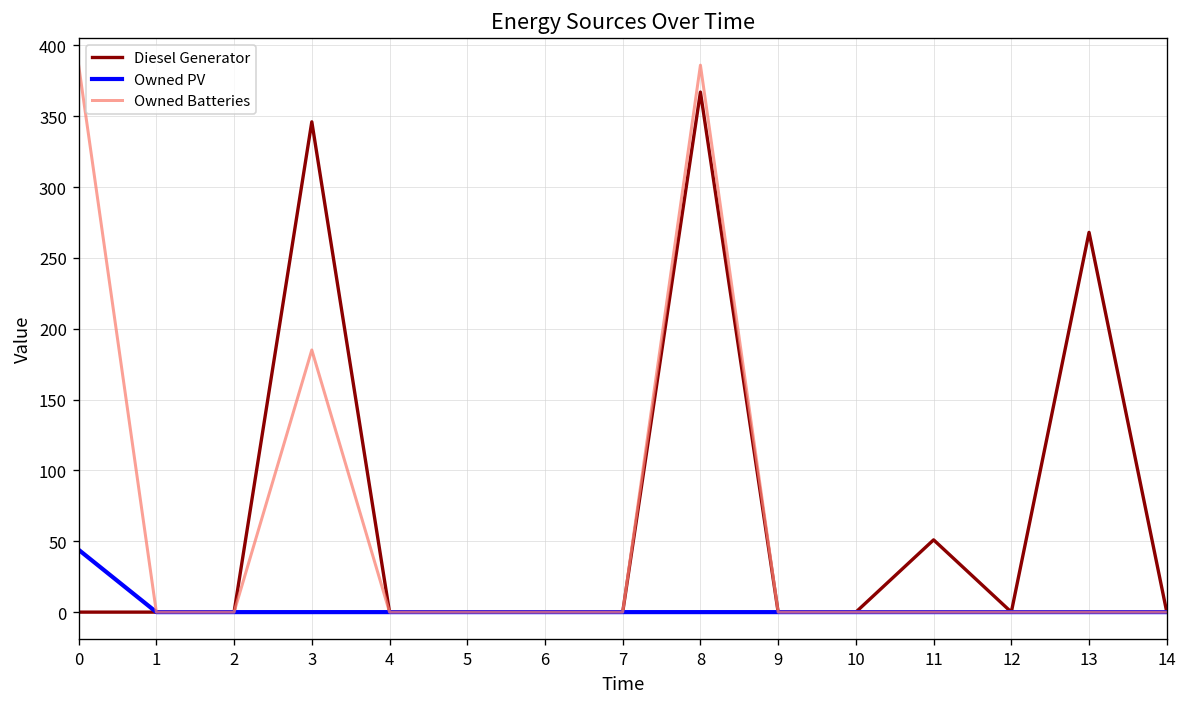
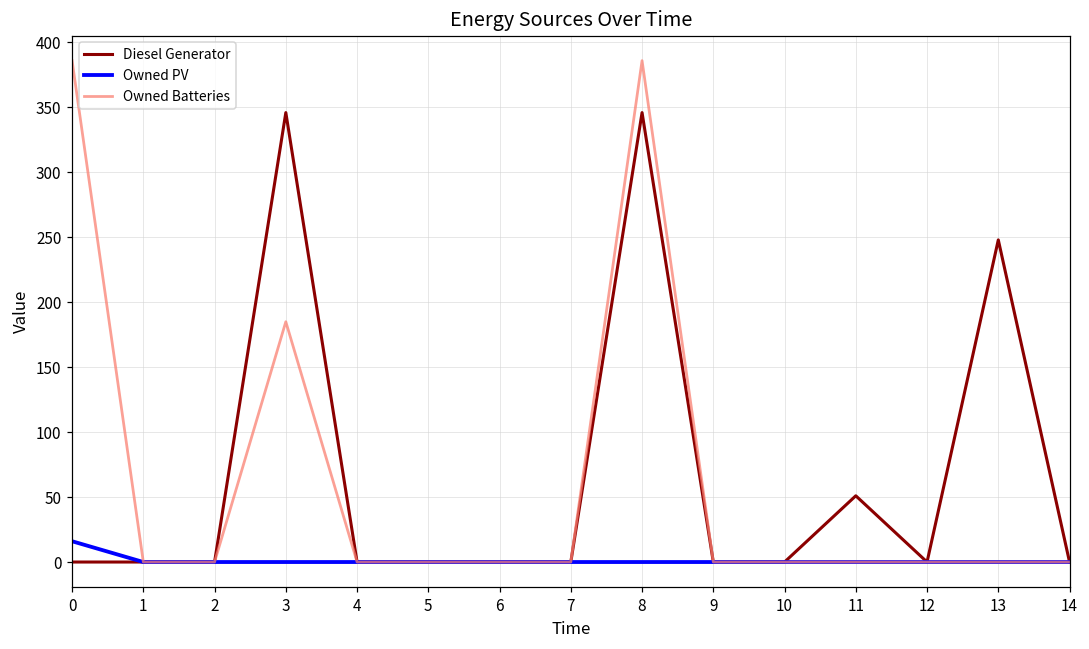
  {
    "Diesel Generator": {
      "0": 0,
      "3": 346,
-     "8": 367,
+     "8": 346,
      "11": 51,
-     "13": 268
+     "13": 248
    },
    "Owned PV": {
-     "0": 44,
+     "0": 16,
      "3": 0,
      "8": 0
    },
    "Owned Batteries": {
      "0": 386,
      "3": 185,
      "8": 386
    }
  }
